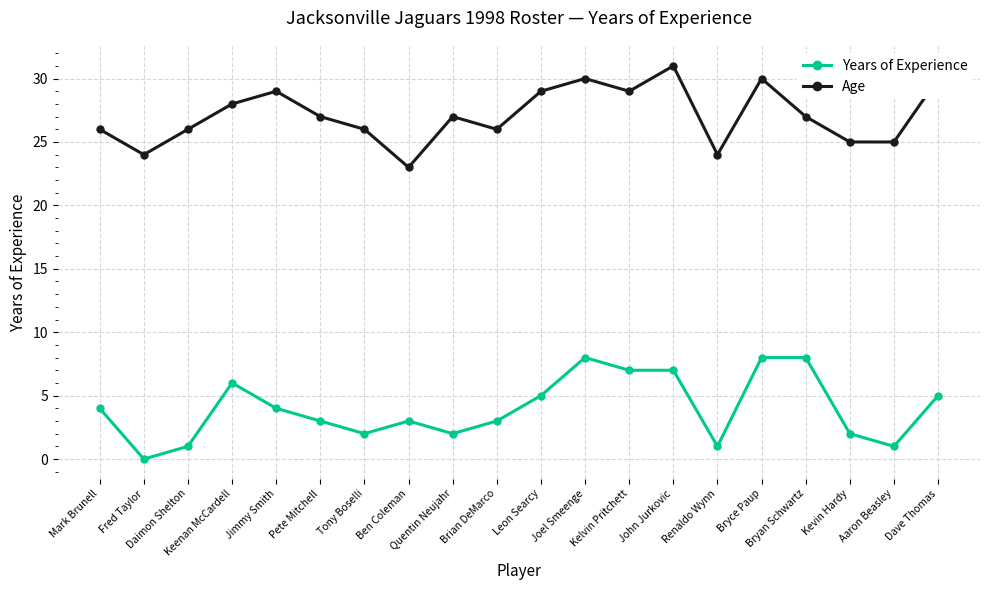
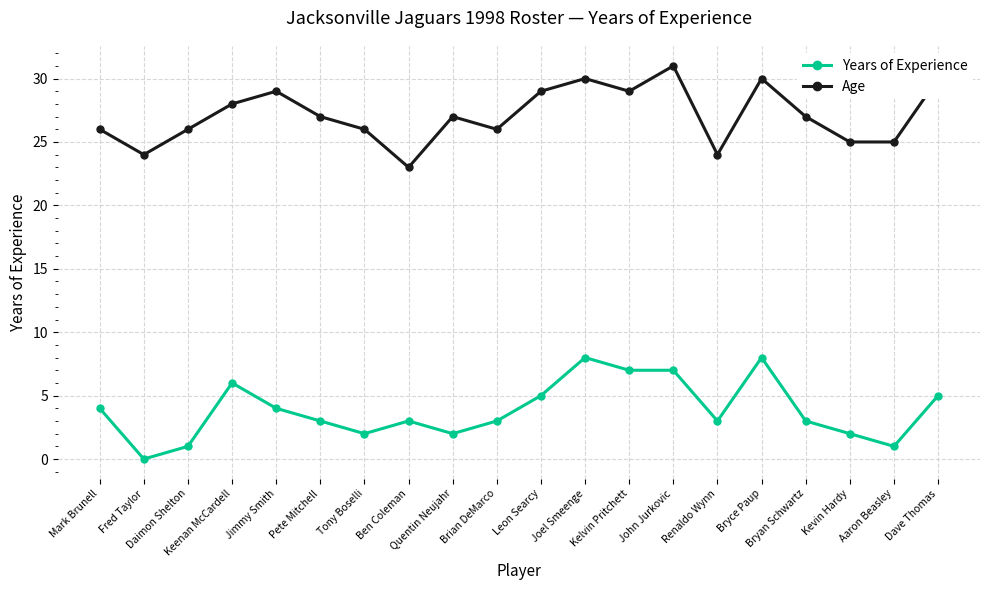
  {
    "Years of Experience": {
      "Mark Brunell": 4,
      "Fred Taylor": 0,
      "Daimon Shelton": 1,
      "Keenan McCardell": 6,
      "Jimmy Smith": 4,
      "Pete Mitchell": 3,
      "Tony Boselli": 2,
      "Ben Coleman": 3,
      "Quentin Neujahr": 2,
      "Brian DeMarco": 3,
      "Leon Searcy": 5,
      "Joel Smeenge": 8,
      "Kelvin Pritchett": 7,
      "John Jurkovic": 7,
-     "Renaldo Wynn": 1,
+     "Renaldo Wynn": 3,
      "Bryce Paup": 8,
-     "Bryan Schwartz": 8,
+     "Bryan Schwartz": 3,
      "Kevin Hardy": 2,
      "Aaron Beasley": 1,
      "Dave Thomas": 5
    },
    "Age": {
      "Mark Brunell": 26,
      "Fred Taylor": 24,
      "Daimon Shelton": 26,
      "Keenan McCardell": 28,
      "Jimmy Smith": 29,
      "Pete Mitchell": 27,
      "Tony Boselli": 26,
      "Ben Coleman": 23,
      "Quentin Neujahr": 27,
      "Brian DeMarco": 26,
      "Leon Searcy": 29,
      "Joel Smeenge": 30,
      "Kelvin Pritchett": 29,
      "John Jurkovic": 31,
      "Renaldo Wynn": 24,
      "Bryce Paup": 30,
      "Bryan Schwartz": 27,
      "Kevin Hardy": 25,
      "Aaron Beasley": 25
    }
  }
